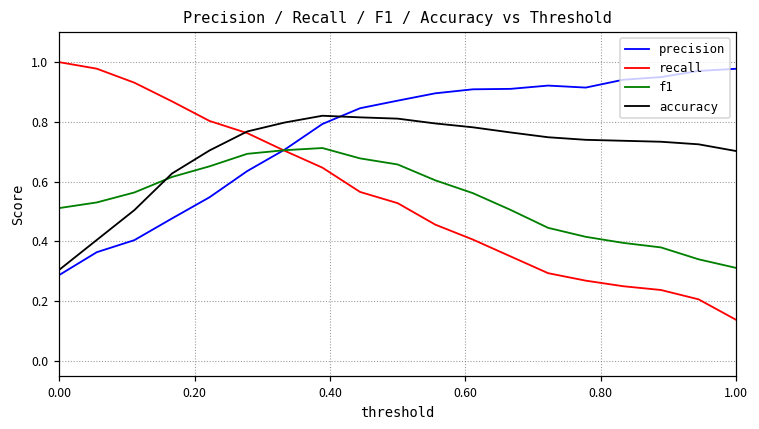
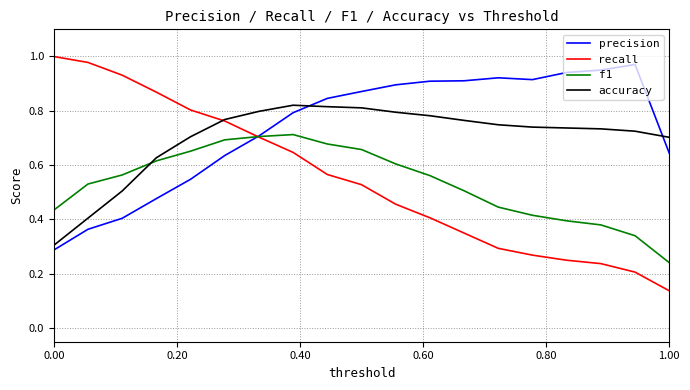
  {
    "precision": {
      "0.00": 0.29,
-     "1.00": 0.98
+     "1.00": 0.64
    },
    "recall": {
      "0.00": 1.00,
      "1.00": 0.14
    },
    "f1": {
-     "0.00": 0.51,
-     "1.00": 0.31
+     "0.00": 0.43,
+     "1.00": 0.24
    },
    "accuracy": {
      "0.00": 0.30,
      "1.00": 0.70
    }
  }
